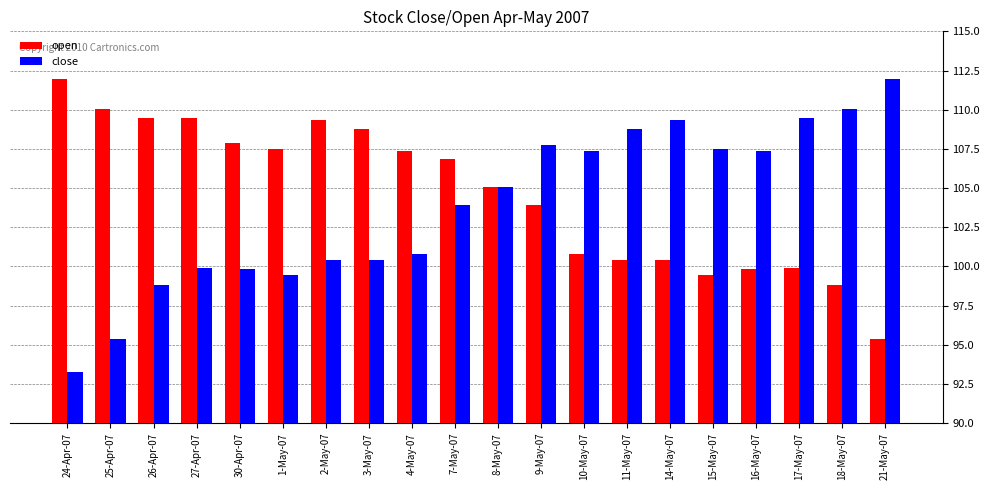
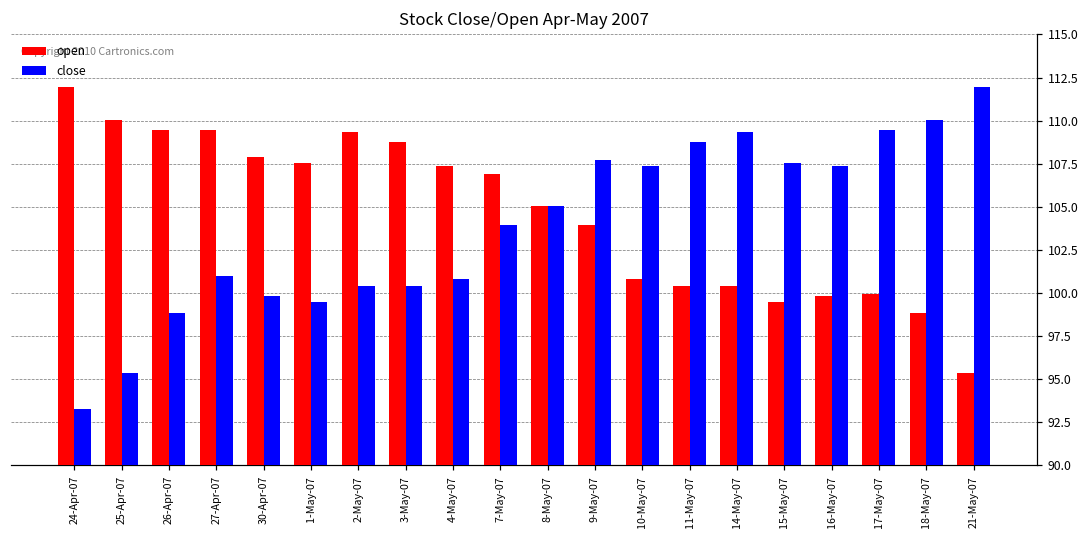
  {
    "open": {
      "24-Apr-07": 112.0,
      "25-Apr-07": 110.0,
      "26-Apr-07": 109.4,
      "27-Apr-07": 109.4,
      "30-Apr-07": 107.9,
      "1-May-07": 107.5,
      "2-May-07": 109.4,
      "3-May-07": 108.7,
      "4-May-07": 107.3,
      "7-May-07": 106.9,
      "8-May-07": 105.1,
      "9-May-07": 103.9,
      "10-May-07": 100.8,
      "11-May-07": 100.4,
      "14-May-07": 100.4,
      "15-May-07": 99.5,
      "16-May-07": 99.8,
      "17-May-07": 99.9,
      "18-May-07": 98.8,
      "21-May-07": 95.4
    },
    "close": {
      "24-Apr-07": 93.2,
      "25-Apr-07": 95.4,
      "26-Apr-07": 98.8,
-     "27-Apr-07": 99.9,
+     "27-Apr-07": 101.0,
      "30-Apr-07": 99.8,
      "1-May-07": 99.5,
      "2-May-07": 100.4,
      "3-May-07": 100.4,
      "4-May-07": 100.8,
      "7-May-07": 103.9,
      "8-May-07": 105.1,
      "9-May-07": 107.7,
      "10-May-07": 107.3,
      "11-May-07": 108.7,
      "14-May-07": 109.4,
      "15-May-07": 107.5,
      "16-May-07": 107.3,
      "17-May-07": 109.4,
      "18-May-07": 110.0,
      "21-May-07": 112.0
    }
  }
